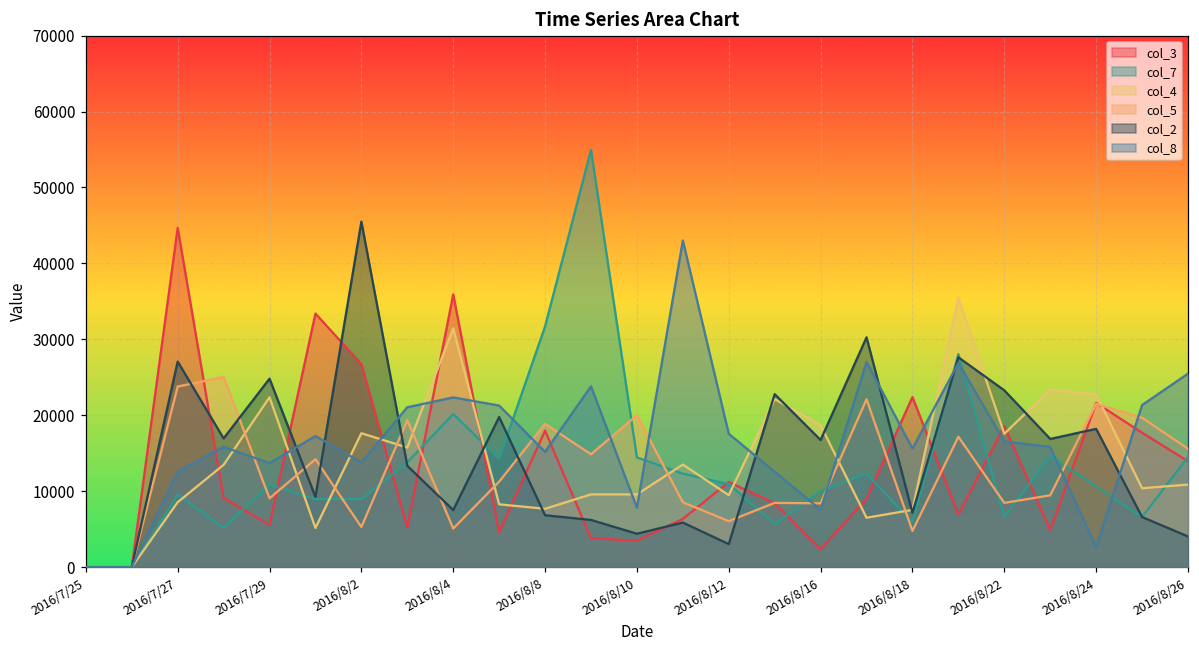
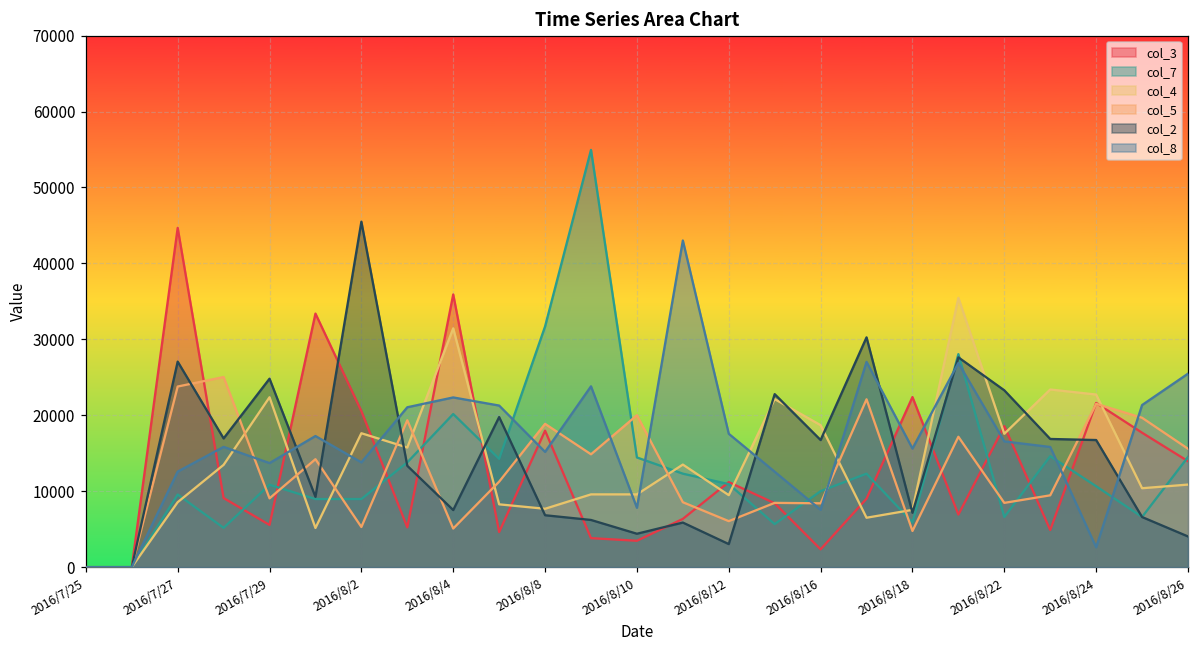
  {
    "col_3": {
      "2016/7/27": 45000,
      "2016/7/29": 6000,
-     "2016/8/2": 27000,
+     "2016/8/2": 21000,
      "2016/8/4": 36000,
      "2016/8/8": 18000,
      "2016/8/10": 3000,
      "2016/8/16": 2000,
      "2016/8/18": 22000,
      "2016/8/22": 19000,
      "2016/8/26": 14000
    },
    "col_2": {
      "2016/7/27": 27000,
      "2016/7/29": 25000,
      "2016/8/2": 45000,
      "2016/8/4": 8000,
      "2016/8/8": 7000,
      "2016/8/10": 4000,
      "2016/8/12": 3000,
      "2016/8/16": 17000,
      "2016/8/18": 7000,
      "2016/8/22": 23000,
-     "2016/8/24": 18000,
+     "2016/8/24": 17000,
      "2016/8/26": 4000
    }
  }
